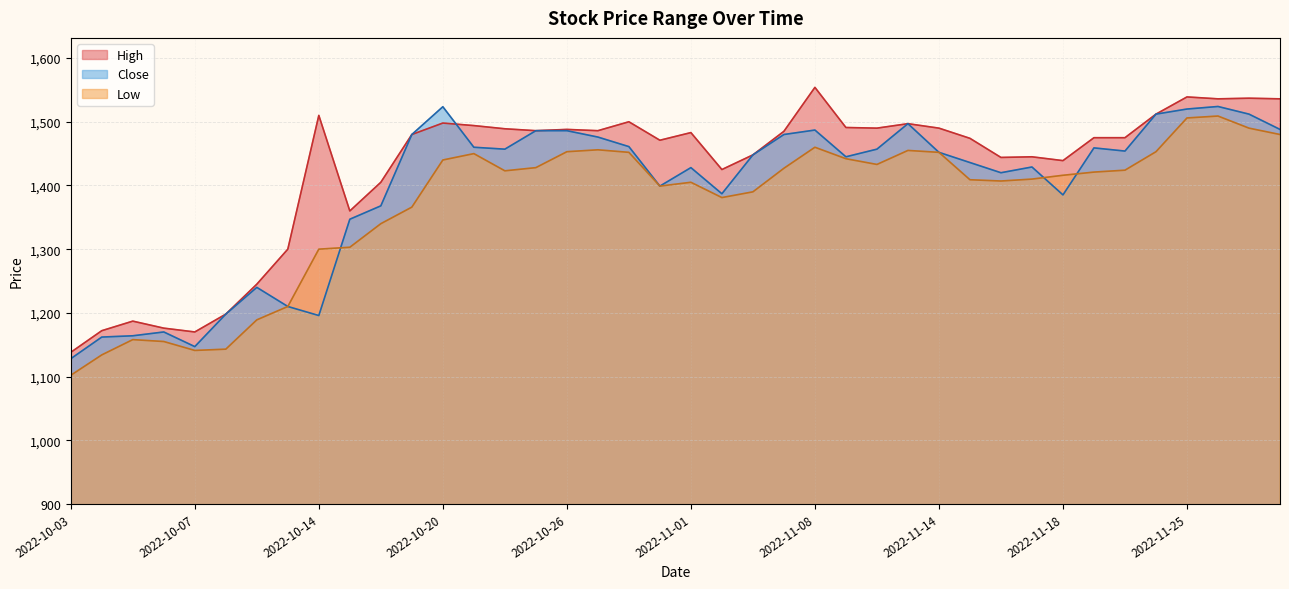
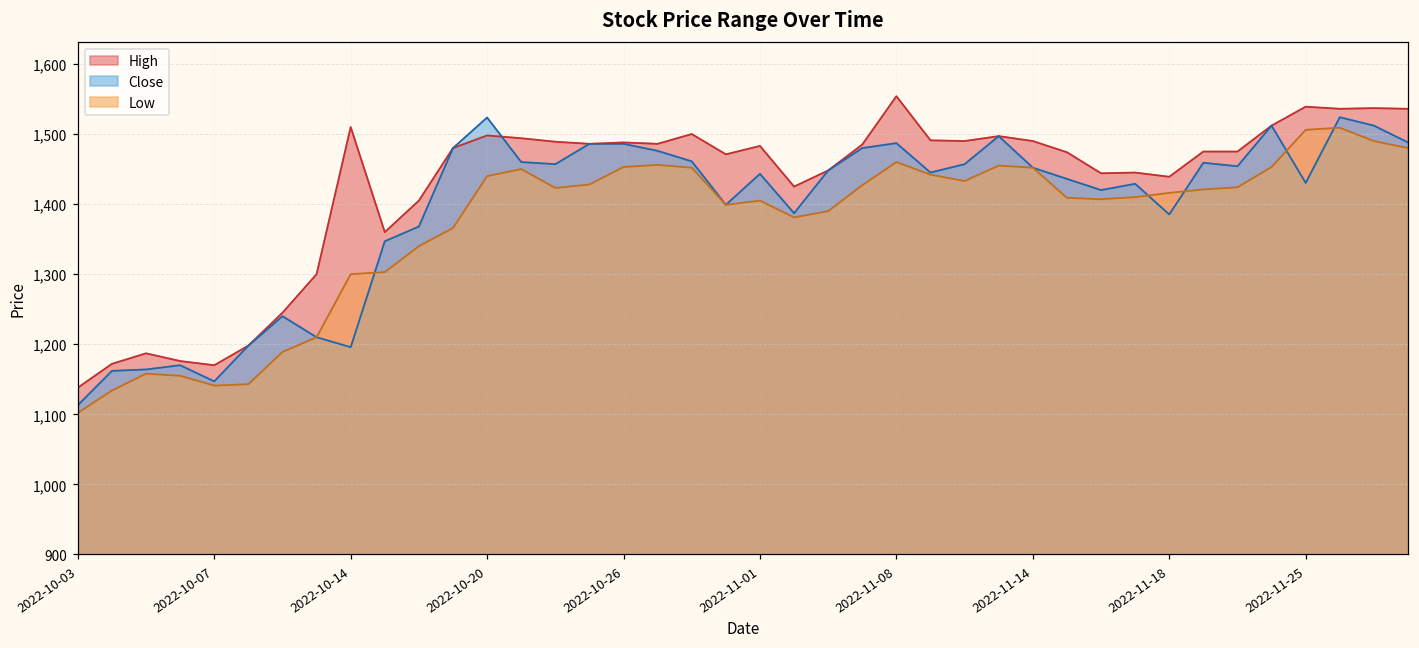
  {
    "Close": {
-     "2022-10-03": "1,130",
+     "2022-10-03": "1,110",
      "2022-10-07": "1,150",
      "2022-10-14": "1,200",
      "2022-10-20": "1,520",
-     "2022-11-01": "1,430",
+     "2022-11-01": "1,440",
      "2022-11-08": "1,490",
      "2022-11-18": "1,390",
-     "2022-11-25": "1,520"
+     "2022-11-25": "1,430"
    }
  }
